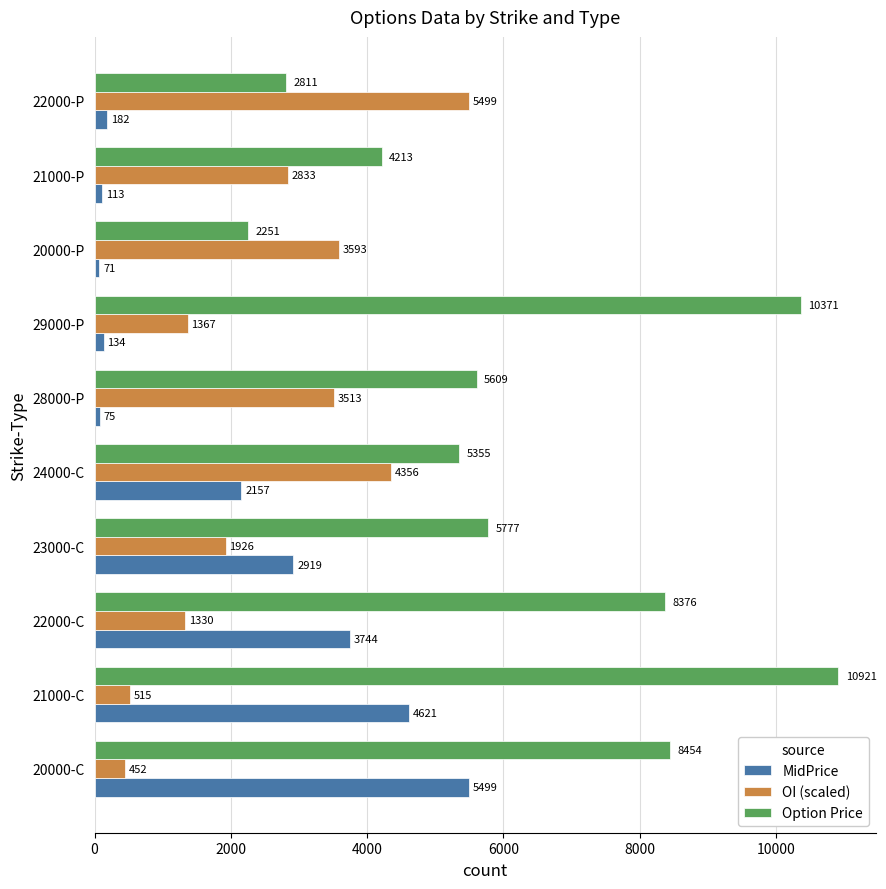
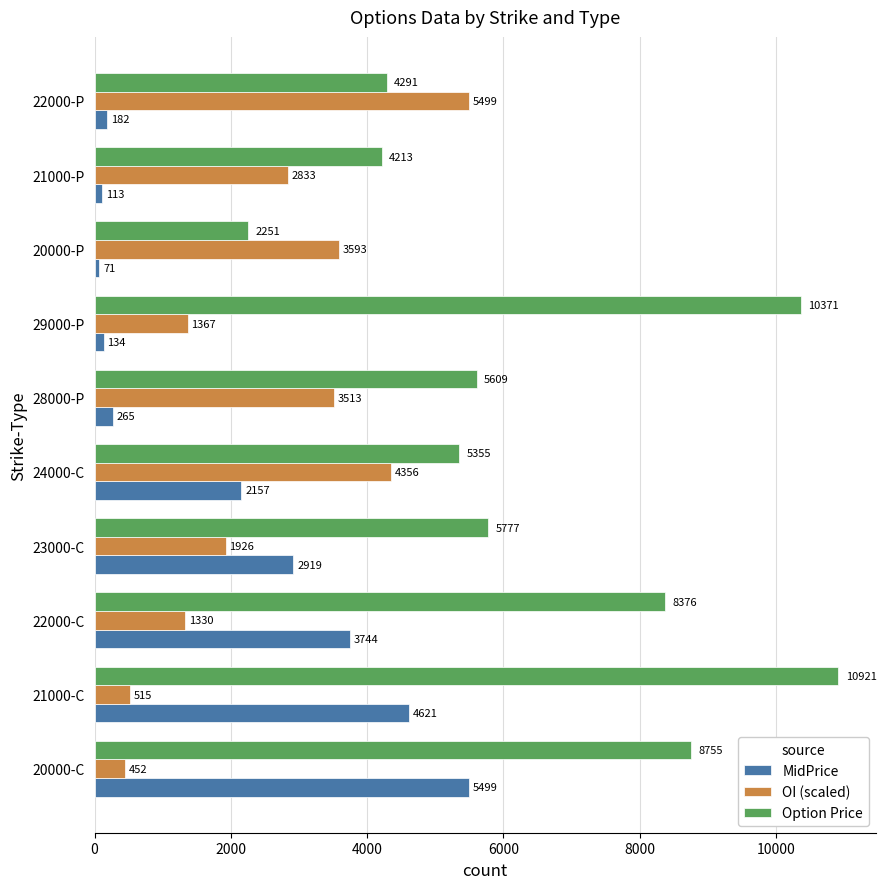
  {
    "MidPrice": {
      "22000-P": 182,
      "21000-P": 113,
      "20000-P": 71,
      "29000-P": 134,
-     "28000-P": 75,
+     "28000-P": 265,
      "24000-C": 2157,
      "23000-C": 2919,
      "22000-C": 3744,
      "21000-C": 4621,
      "20000-C": 5499
    },
    "OI (scaled)": {
      "22000-P": 5499,
      "21000-P": 2833,
      "20000-P": 3593,
      "29000-P": 1367,
      "28000-P": 3513,
      "24000-C": 4356,
      "23000-C": 1926,
      "22000-C": 1330,
      "21000-C": 515,
      "20000-C": 452
    },
    "Option Price": {
-     "22000-P": 2811,
+     "22000-P": 4291,
      "21000-P": 4213,
      "20000-P": 2251,
      "29000-P": 10371,
      "28000-P": 5609,
      "24000-C": 5355,
      "23000-C": 5777,
      "22000-C": 8376,
      "21000-C": 10921,
-     "20000-C": 8454
+     "20000-C": 8755
    }
  }
